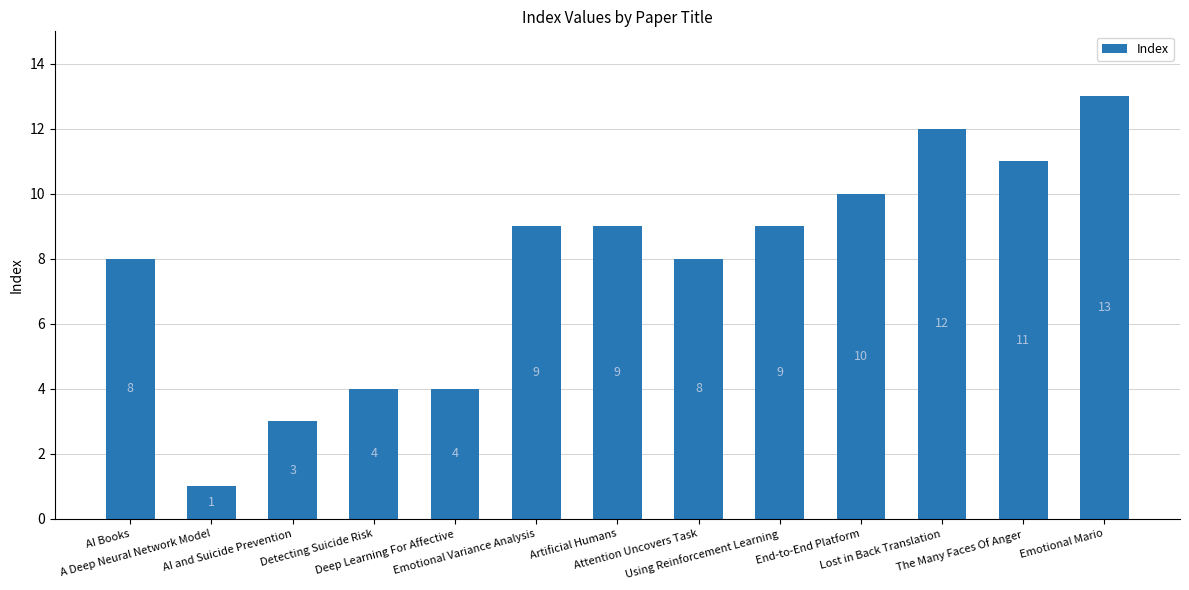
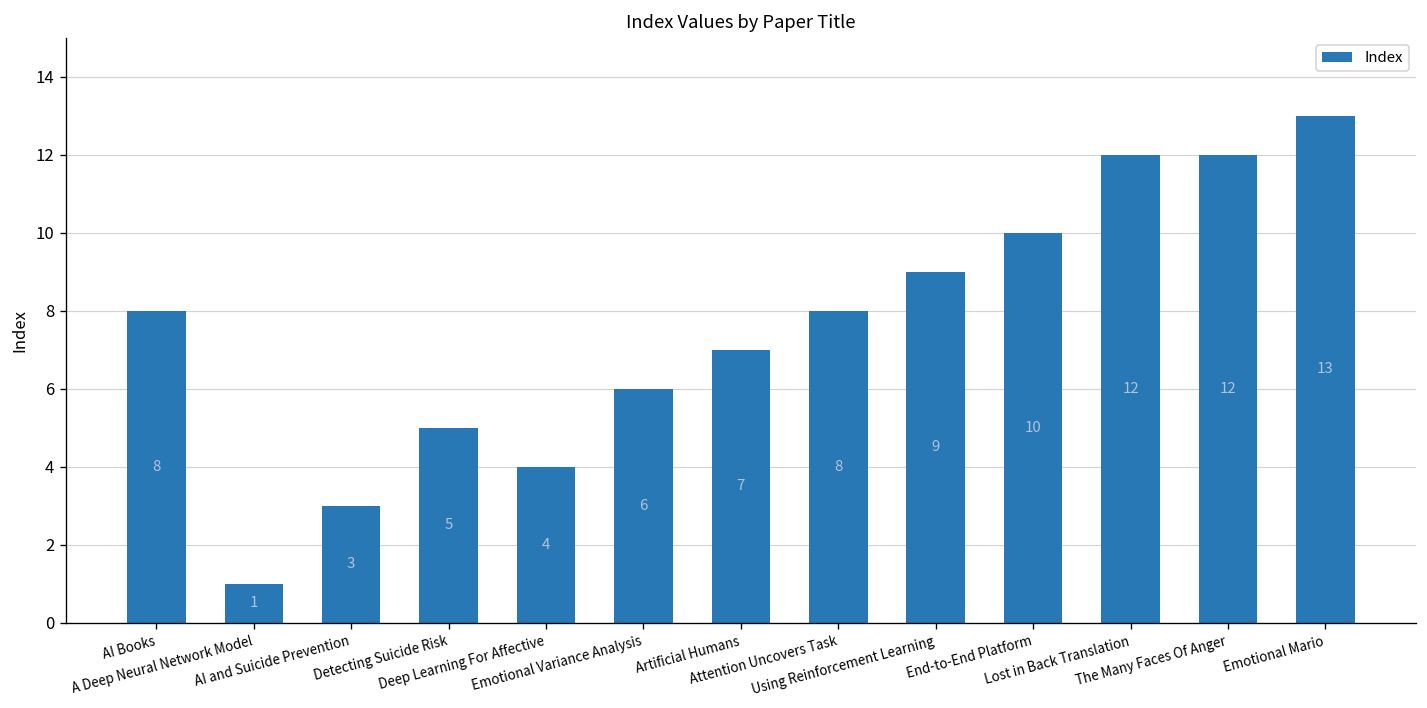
  {
    "AI Books": 8,
    "A Deep Neural Network Model": 1,
    "AI and Suicide Prevention": 3,
-   "Detecting Suicide Risk": 4,
+   "Detecting Suicide Risk": 5,
    "Deep Learning For Affective": 4,
-   "Emotional Variance Analysis": 9,
-   "Artificial Humans": 9,
+   "Emotional Variance Analysis": 6,
+   "Artificial Humans": 7,
    "Attention Uncovers Task": 8,
    "Using Reinforcement Learning": 9,
    "End-to-End Platform": 10,
    "Lost in Back Translation": 12,
-   "The Many Faces Of Anger": 11,
+   "The Many Faces Of Anger": 12,
    "Emotional Mario": 13
  }
